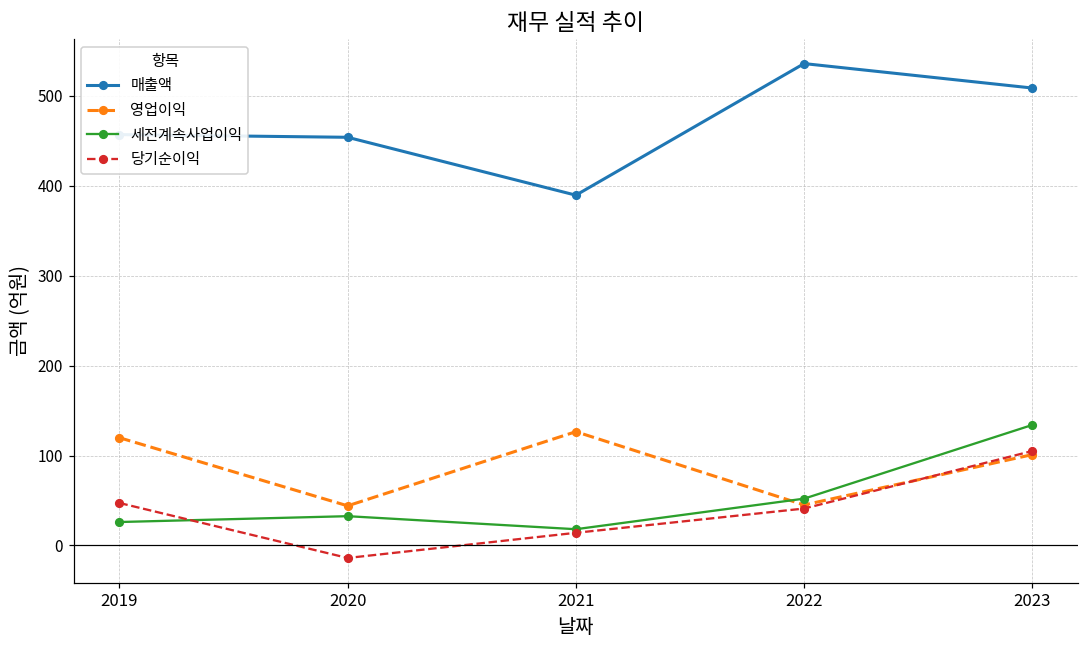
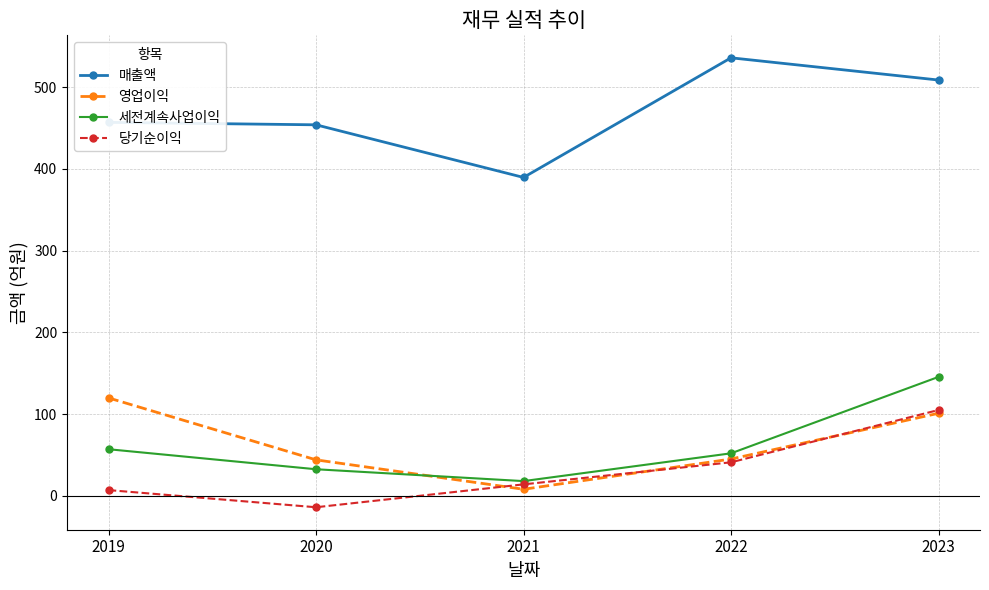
  {
    "매출액": {
      "2020": 450,
      "2021": 390,
      "2022": 540,
      "2023": 510
    },
    "영업이익": {
      "2019": 120,
      "2020": 40,
-     "2021": 130,
+     "2021": 10,
      "2022": 50,
      "2023": 100
    },
    "세전계속사업이익": {
-     "2019": 30,
+     "2019": 60,
      "2020": 30,
      "2021": 20,
      "2022": 50,
-     "2023": 130
+     "2023": 150
    },
    "당기순이익": {
-     "2019": 50,
+     "2019": 10,
      "2020": -10,
      "2021": 10,
      "2022": 40,
      "2023": 110
    }
  }
